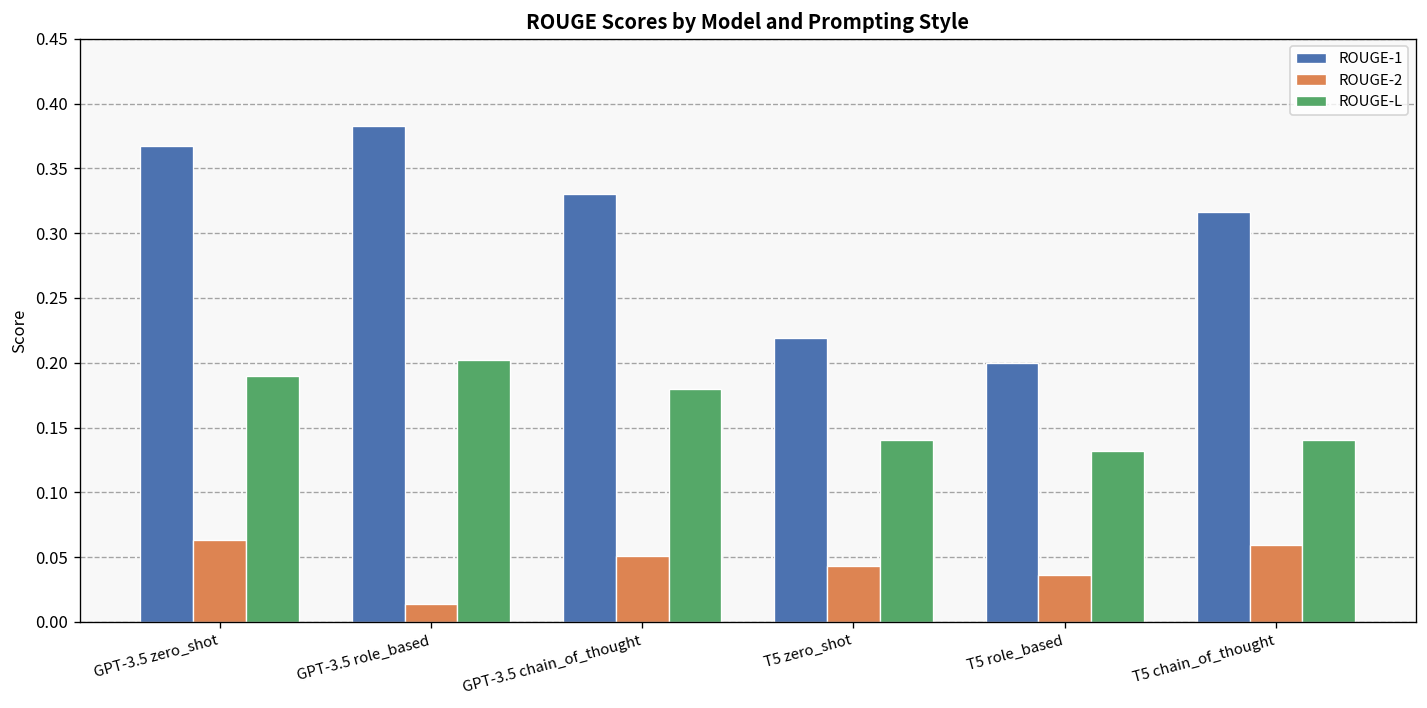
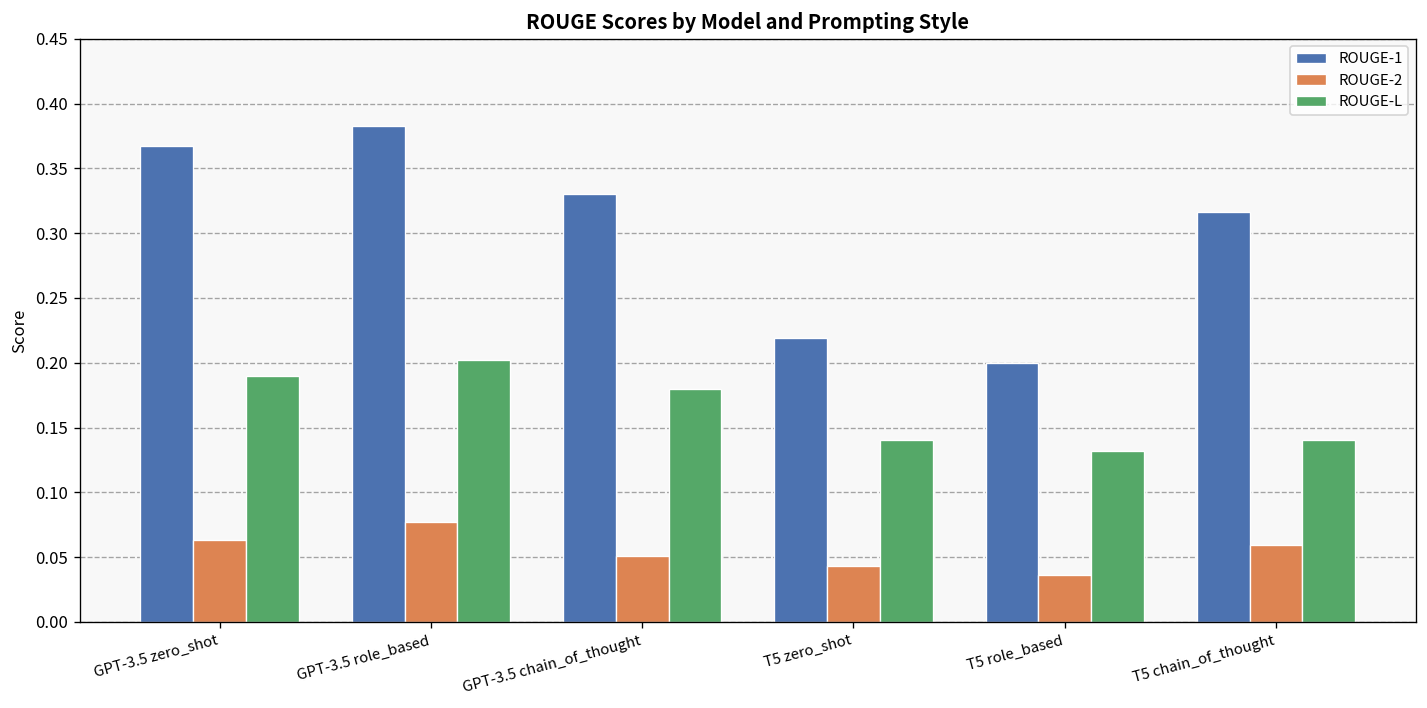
  {
    "ROUGE-1": {
      "GPT-3.5 zero_shot": 0.367,
      "GPT-3.5 role_based": 0.383,
      "GPT-3.5 chain_of_thought": 0.330,
      "T5 zero_shot": 0.219,
      "T5 role_based": 0.200,
      "T5 chain_of_thought": 0.316
    },
    "ROUGE-2": {
      "GPT-3.5 zero_shot": 0.063,
-     "GPT-3.5 role_based": 0.014,
+     "GPT-3.5 role_based": 0.077,
      "GPT-3.5 chain_of_thought": 0.051,
      "T5 zero_shot": 0.043,
      "T5 role_based": 0.036,
      "T5 chain_of_thought": 0.059
    },
    "ROUGE-L": {
      "GPT-3.5 zero_shot": 0.190,
      "GPT-3.5 role_based": 0.202,
      "GPT-3.5 chain_of_thought": 0.180,
      "T5 zero_shot": 0.140,
      "T5 role_based": 0.132,
      "T5 chain_of_thought": 0.140
    }
  }
